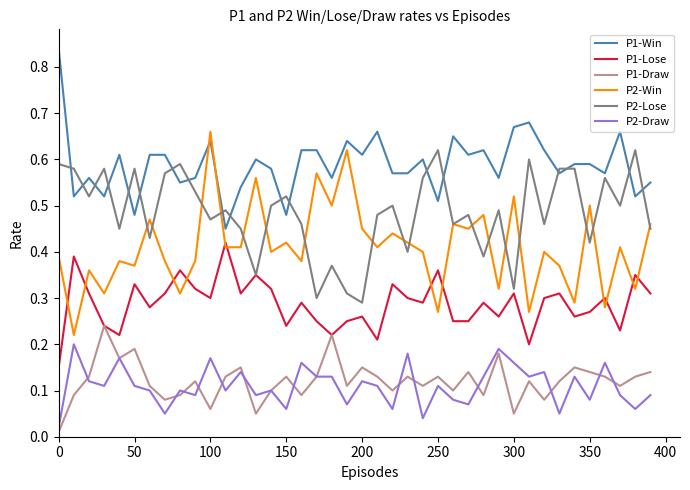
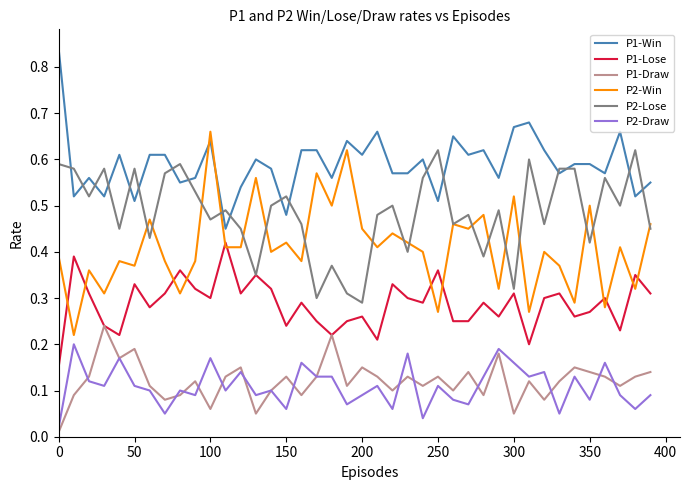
  {
    "P1-Win": {
      "0": 0.84,
-     "50": 0.48,
+     "50": 0.51,
      "100": 0.64,
      "150": 0.48,
      "200": 0.61,
      "250": 0.51,
      "300": 0.67,
      "350": 0.59
    },
    "P1-Lose": {
      "0": 0.15,
      "50": 0.33,
      "100": 0.30,
      "150": 0.24,
      "200": 0.26,
      "250": 0.36,
      "300": 0.31,
      "350": 0.27
    },
    "P1-Draw": {
      "0": 0.01,
      "50": 0.19,
      "100": 0.06,
      "150": 0.13,
      "200": 0.15,
      "250": 0.13,
      "300": 0.05,
      "350": 0.14
    },
    "P2-Win": {
      "0": 0.39,
      "50": 0.37,
      "100": 0.66,
      "150": 0.42,
      "200": 0.45,
      "250": 0.27,
      "300": 0.52,
      "350": 0.50
    },
    "P2-Lose": {
      "0": 0.59,
      "50": 0.58,
      "100": 0.47,
      "150": 0.52,
      "200": 0.29,
      "250": 0.62,
      "300": 0.32,
      "350": 0.42
    },
    "P2-Draw": {
      "0": 0.02,
      "50": 0.11,
      "100": 0.17,
      "150": 0.06,
-     "200": 0.12,
+     "200": 0.09,
      "250": 0.11,
      "300": 0.16,
      "350": 0.08
    }
  }
